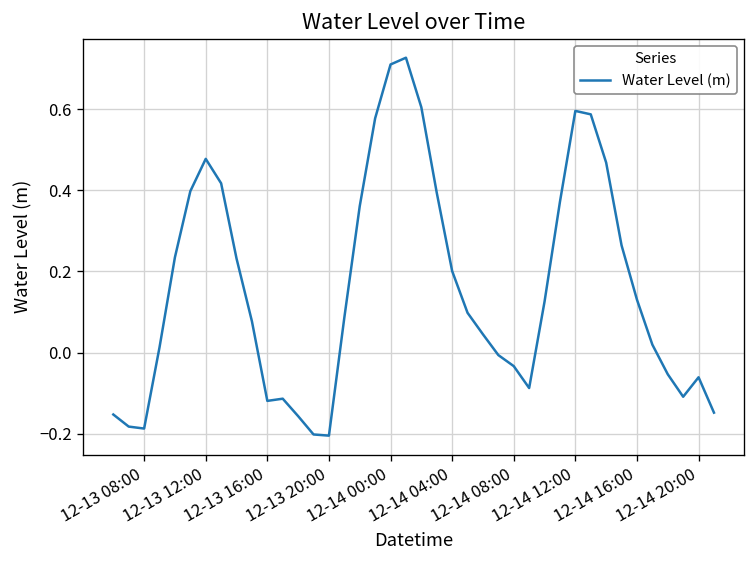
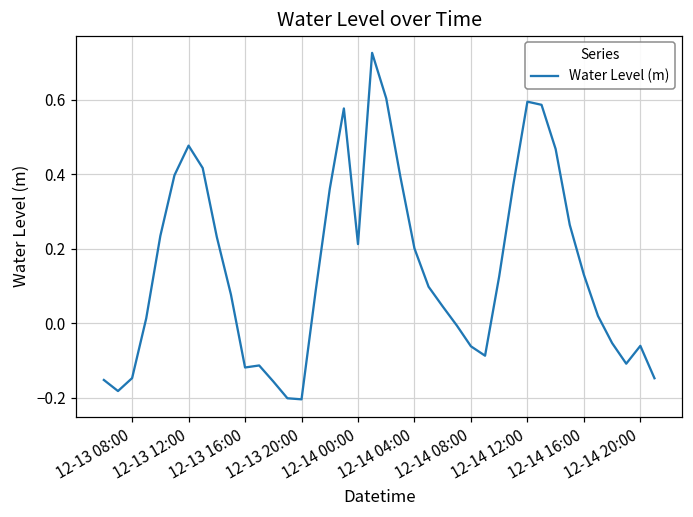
  {
-   "12-13 08:00": -0.19,
+   "12-13 08:00": -0.15,
    "12-13 12:00": 0.48,
    "12-13 16:00": -0.12,
    "12-13 20:00": -0.20,
-   "12-14 00:00": 0.71,
+   "12-14 00:00": 0.21,
    "12-14 04:00": 0.20,
-   "12-14 08:00": -0.03,
+   "12-14 08:00": -0.06,
    "12-14 12:00": 0.60,
    "12-14 16:00": 0.13,
    "12-14 20:00": -0.06
  }
